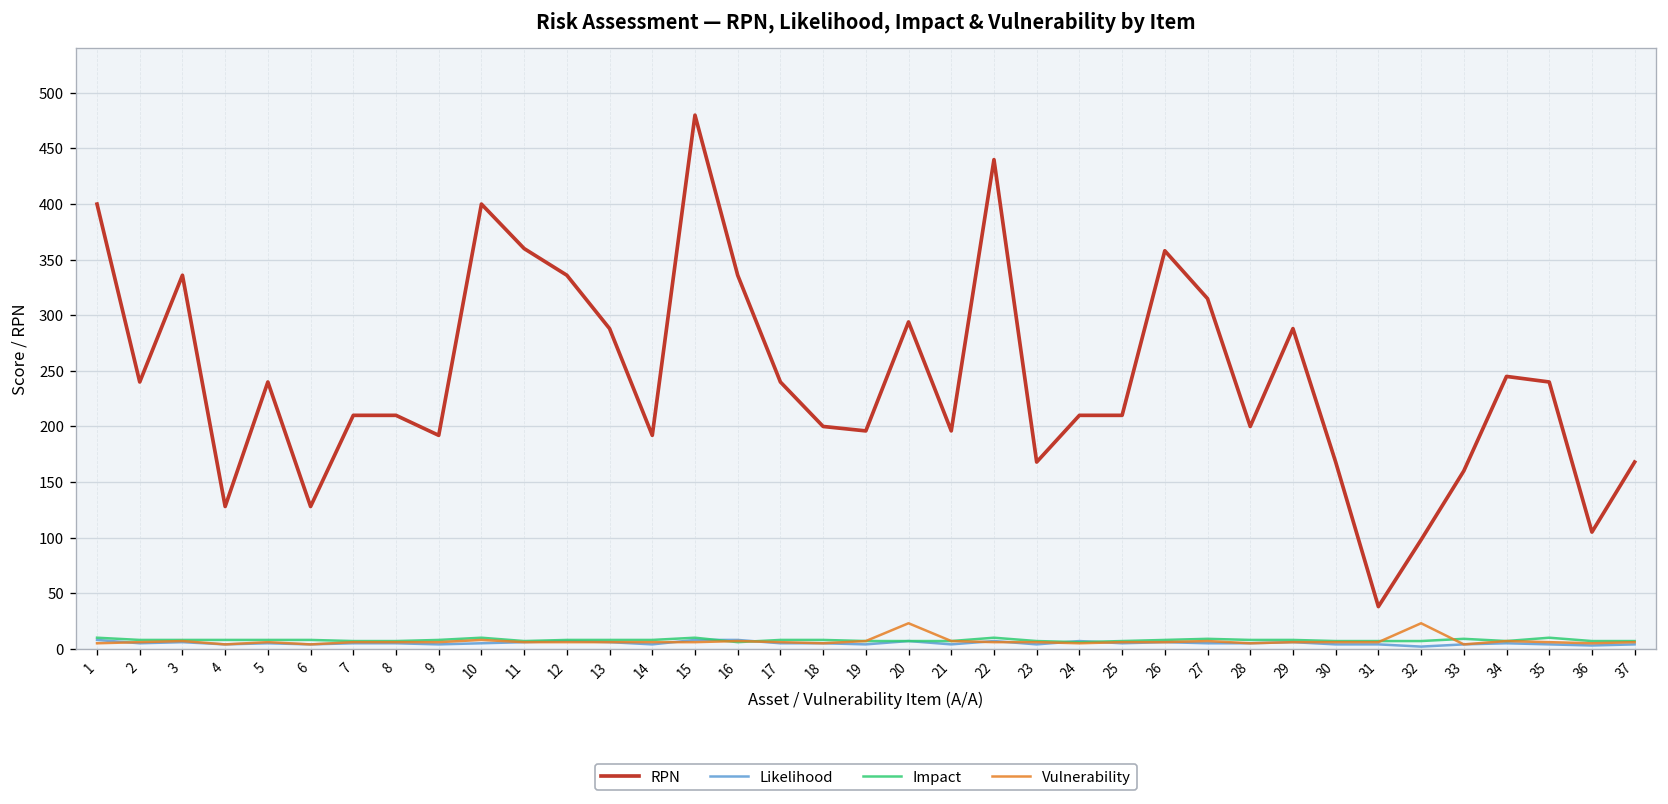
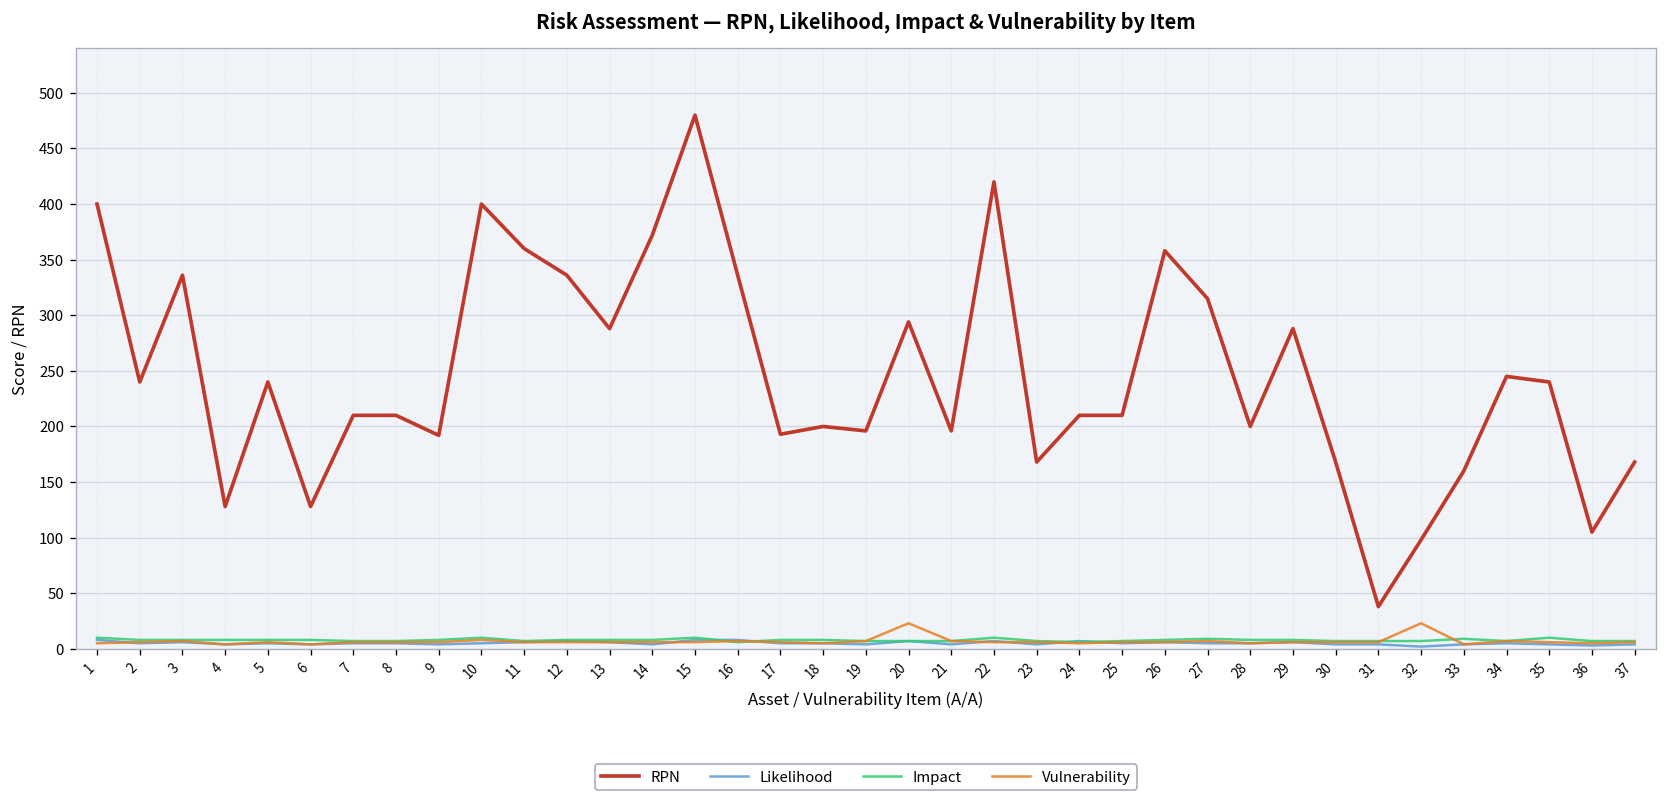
  {
    "RPN": {
      "1": 400,
      "2": 240,
      "3": 340,
      "4": 130,
      "5": 240,
      "6": 130,
      "7": 210,
      "8": 210,
      "9": 190,
      "10": 400,
      "11": 360,
      "12": 340,
      "13": 290,
-     "14": 190,
+     "14": 370,
      "15": 480,
      "16": 340,
-     "17": 240,
+     "17": 190,
      "18": 200,
      "19": 200,
      "20": 290,
      "21": 200,
-     "22": 440,
+     "22": 420,
      "23": 170,
      "24": 210,
      "25": 210,
      "26": 360,
      "27": 320,
      "28": 200,
      "29": 290,
      "30": 170,
      "31": 40,
      "32": 100,
      "33": 160,
      "34": 250,
      "35": 240,
      "36": 110,
      "37": 170
    },
    "Likelihood": {
      "10": 10,
      "19": 0,
      "21": 0,
      "32": 0
    },
    "Impact": {
      "4": 10,
      "6": 10,
      "18": 10,
      "22": 10,
      "28": 10,
      "32": 10,
      "33": 10,
      "35": 10
    },
    "Vulnerability": {
      "1": 10,
      "20": 20,
      "32": 20
    }
  }
